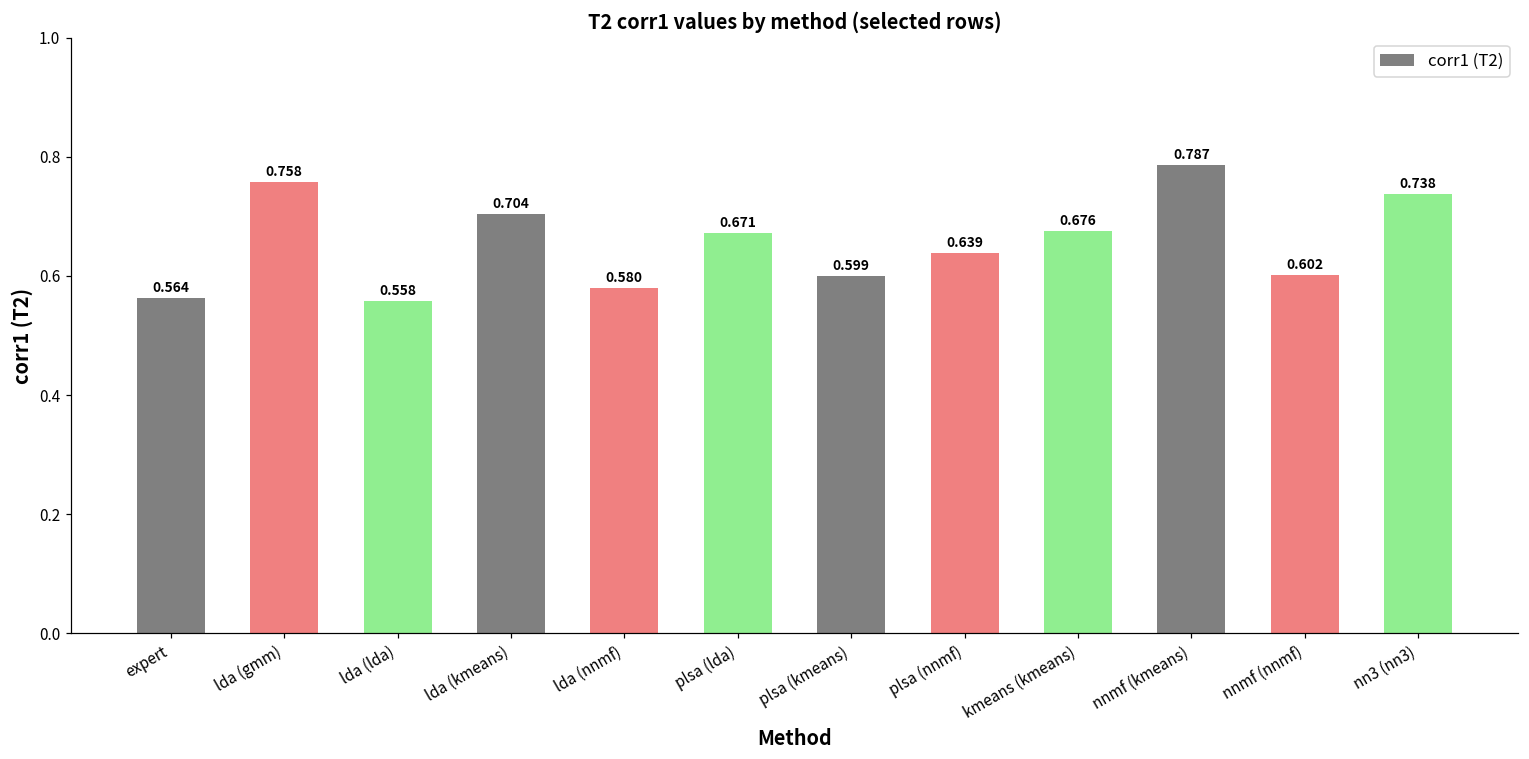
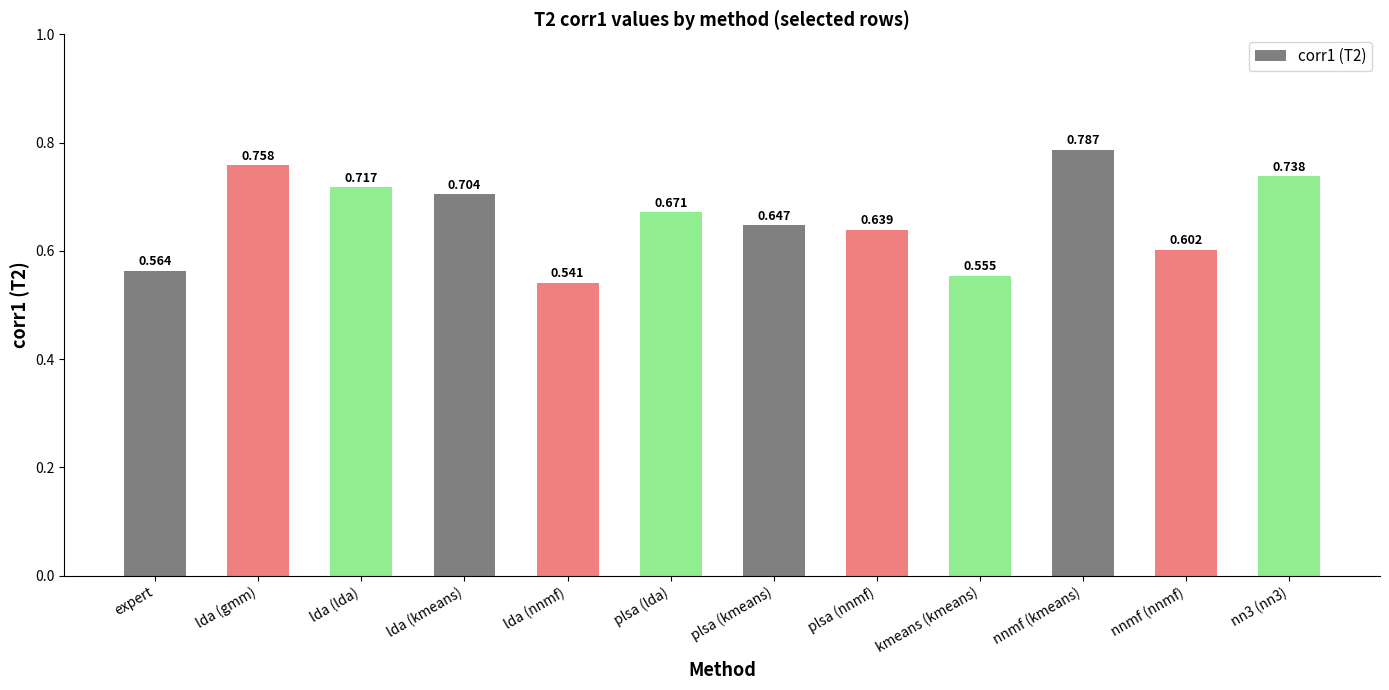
  {
    "expert": 0.564,
    "lda (gmm)": 0.758,
-   "lda (lda)": 0.558,
+   "lda (lda)": 0.717,
    "lda (kmeans)": 0.704,
-   "lda (nnmf)": 0.580,
+   "lda (nnmf)": 0.541,
    "plsa (lda)": 0.671,
-   "plsa (kmeans)": 0.599,
+   "plsa (kmeans)": 0.647,
    "plsa (nnmf)": 0.639,
-   "kmeans (kmeans)": 0.676,
+   "kmeans (kmeans)": 0.555,
    "nnmf (kmeans)": 0.787,
    "nnmf (nnmf)": 0.602,
    "nn3 (nn3)": 0.738
  }
